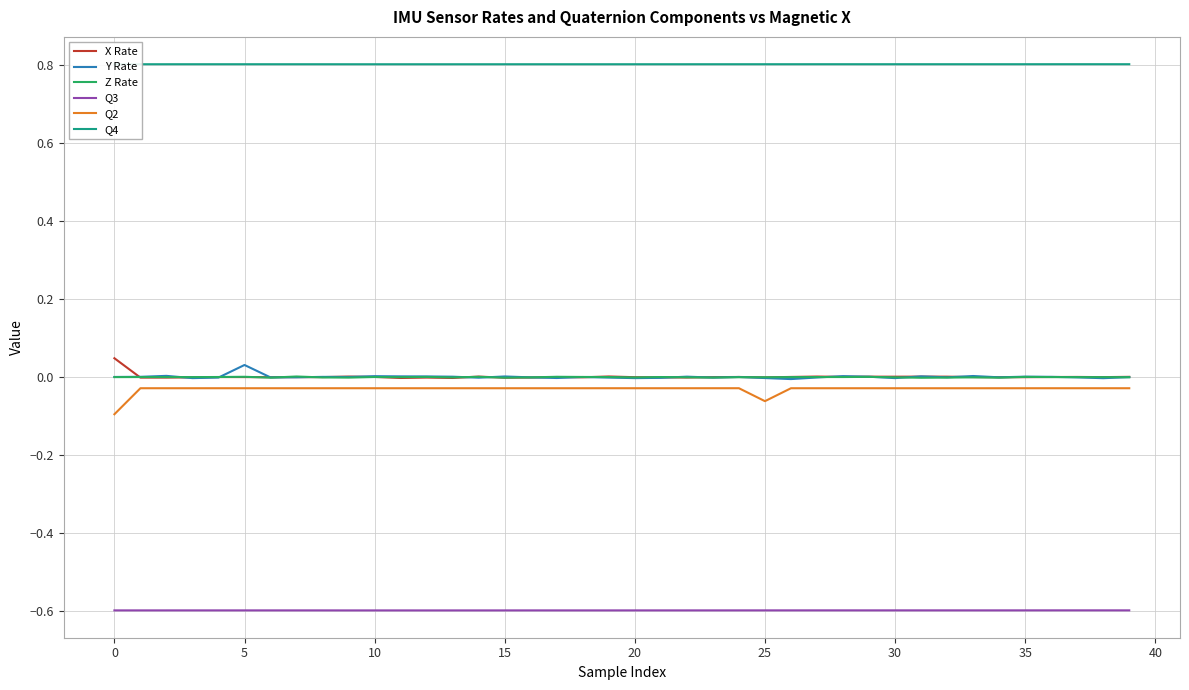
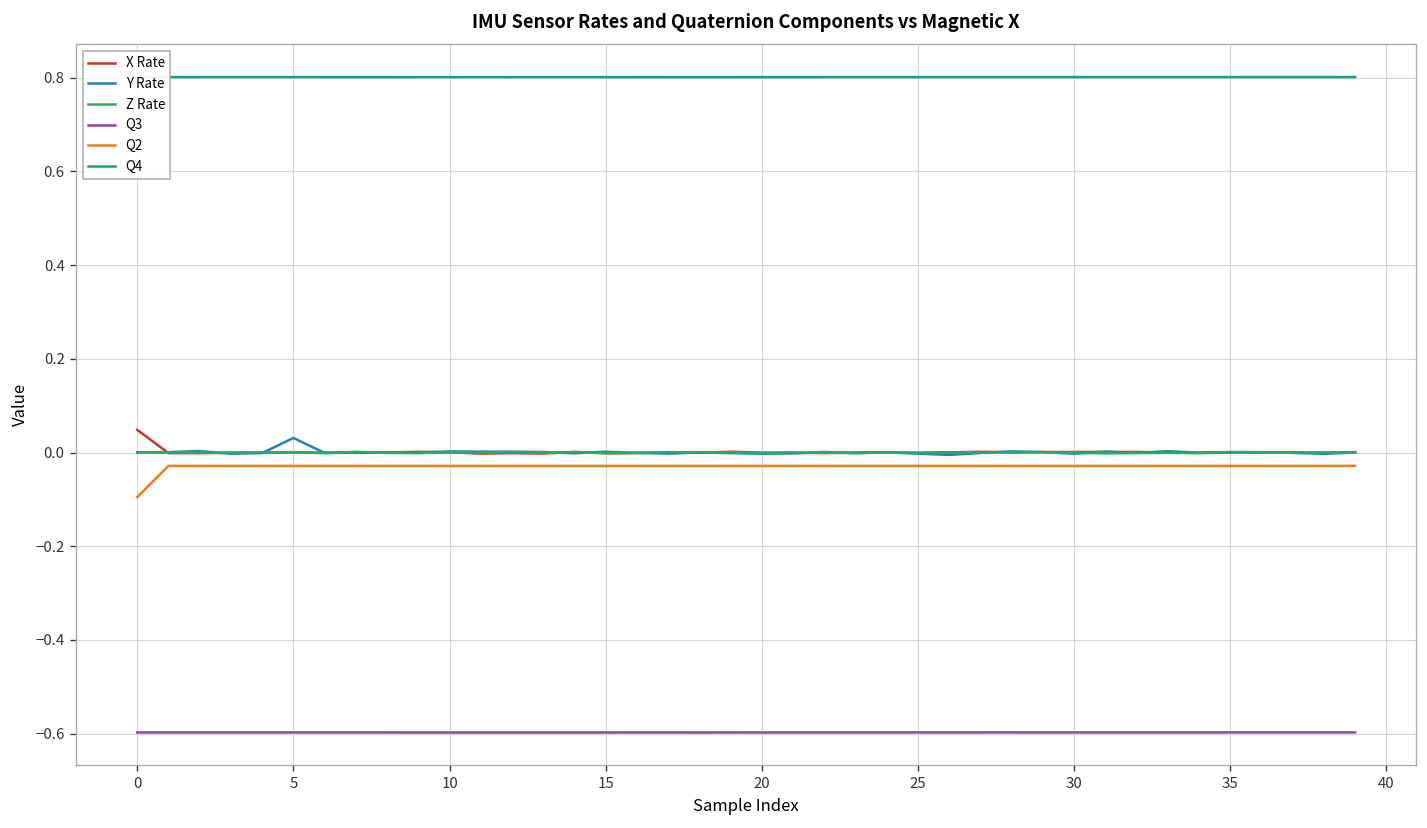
  {
    "X Rate": {
      "0": 0.05
    },
    "Y Rate": {
      "5": 0.03
    },
    "Q3": {
      "0": -0.60,
      "5": -0.60,
      "10": -0.60,
      "15": -0.60,
      "20": -0.60,
      "25": -0.60,
      "30": -0.60,
      "35": -0.60
    },
    "Q2": {
      "0": -0.10,
      "5": -0.03,
      "10": -0.03,
      "15": -0.03,
      "20": -0.03,
-     "25": -0.06,
+     "25": -0.03,
      "30": -0.03,
      "35": -0.03
    }
  }
